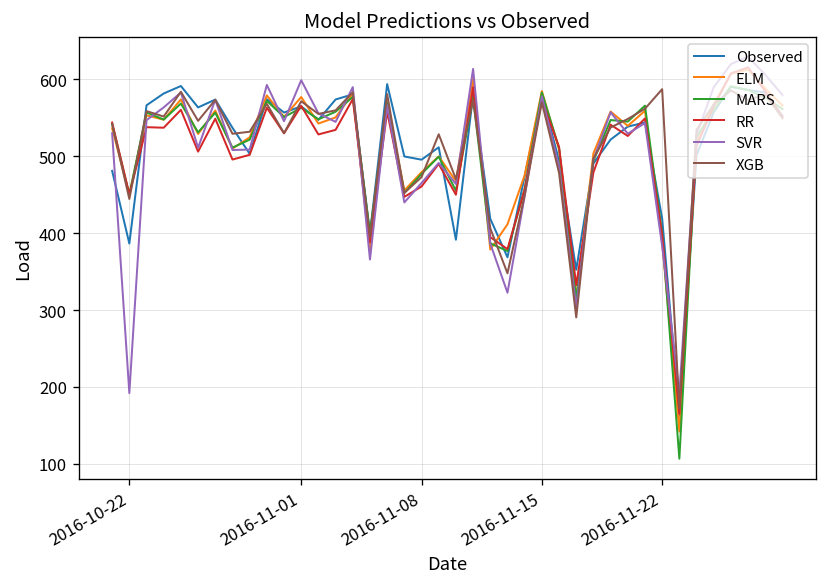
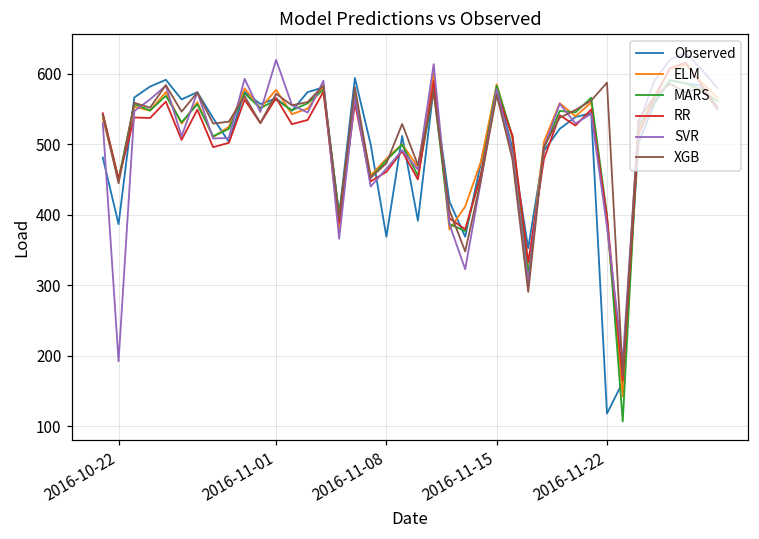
  {
    "Observed": {
      "2016-10-22": 390,
-     "2016-11-08": 500,
-     "2016-11-22": 420
+     "2016-11-08": 370,
+     "2016-11-22": 120
    },
    "ELM": {
      "2016-11-01": 580,
      "2016-11-22": 390
    },
    "RR": {
      "2016-11-08": 460
    },
    "SVR": {
      "2016-10-22": 190,
-     "2016-11-01": 600,
+     "2016-11-01": 620,
      "2016-11-08": 470,
      "2016-11-22": 380
    },
    "XGB": {
      "2016-10-22": 440,
      "2016-11-01": 570,
      "2016-11-08": 470,
      "2016-11-22": 590
    }
  }
